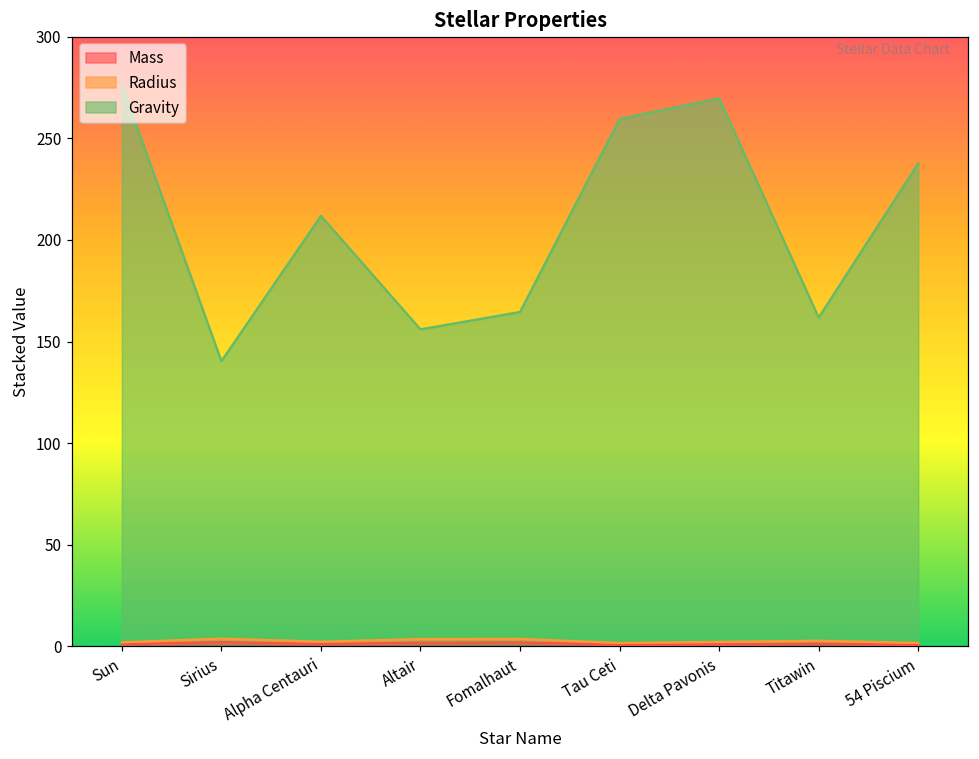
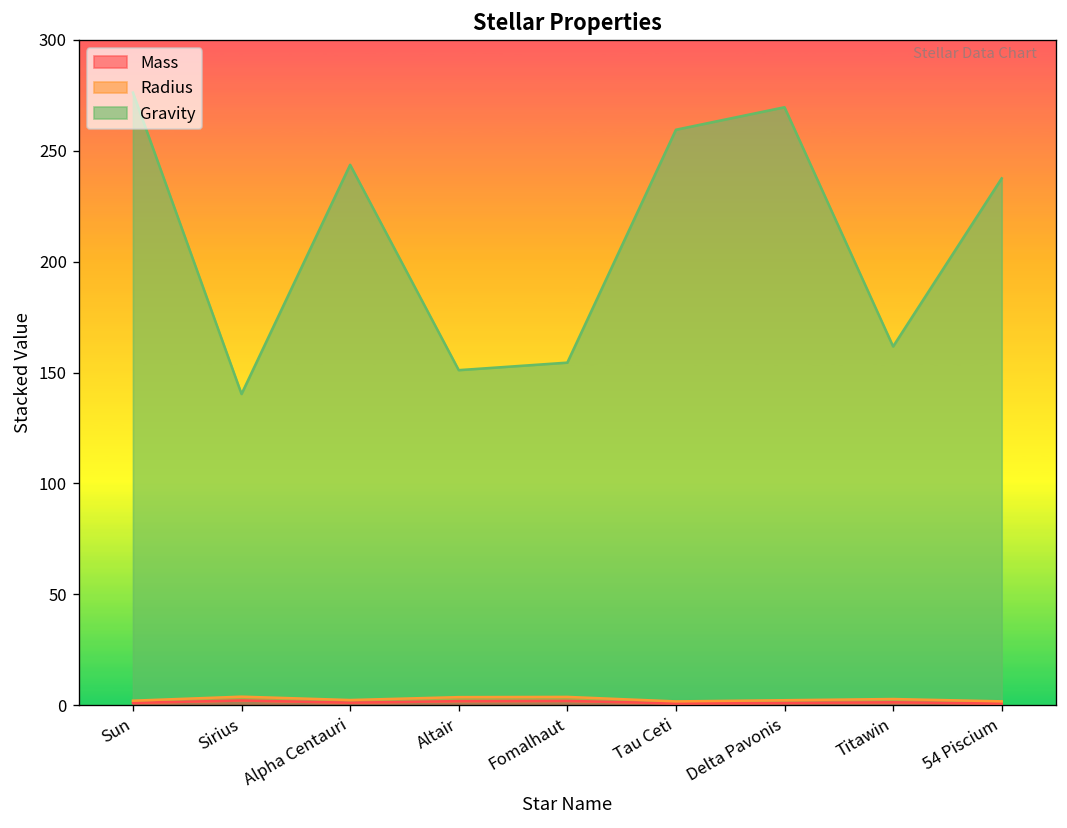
  {
    "Mass": {
      "Sirius": 2,
      "Altair": 2,
      "Fomalhaut": 2,
      "Titawin": 1
    },
    "Radius": {
      "Sirius": 2,
      "Altair": 2,
      "Fomalhaut": 2,
      "Titawin": 1
    },
    "Gravity": {
      "Sirius": 137,
-     "Alpha Centauri": 210,
-     "Altair": 152,
-     "Fomalhaut": 161,
+     "Alpha Centauri": 241,
+     "Altair": 147,
+     "Fomalhaut": 151,
      "Tau Ceti": 258,
      "Delta Pavonis": 267,
      "Titawin": 159,
      "54 Piscium": 236
    }
  }
